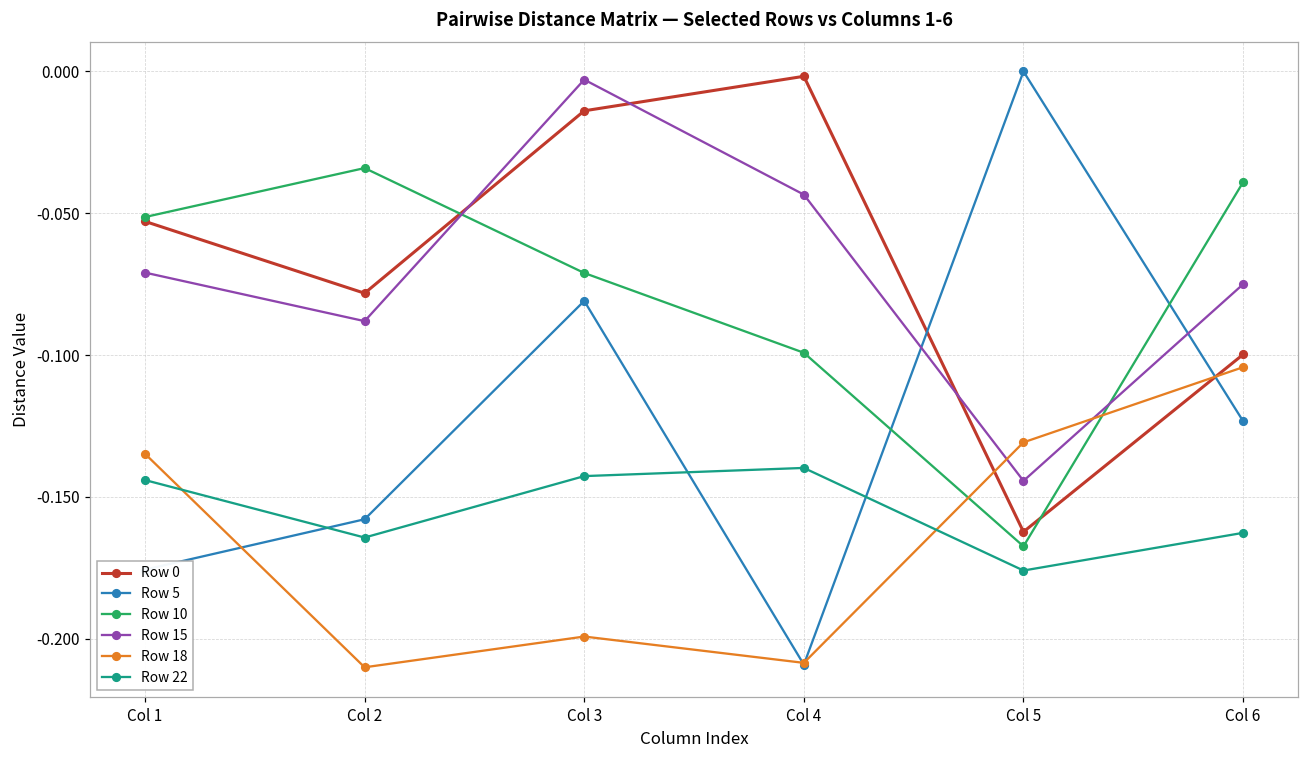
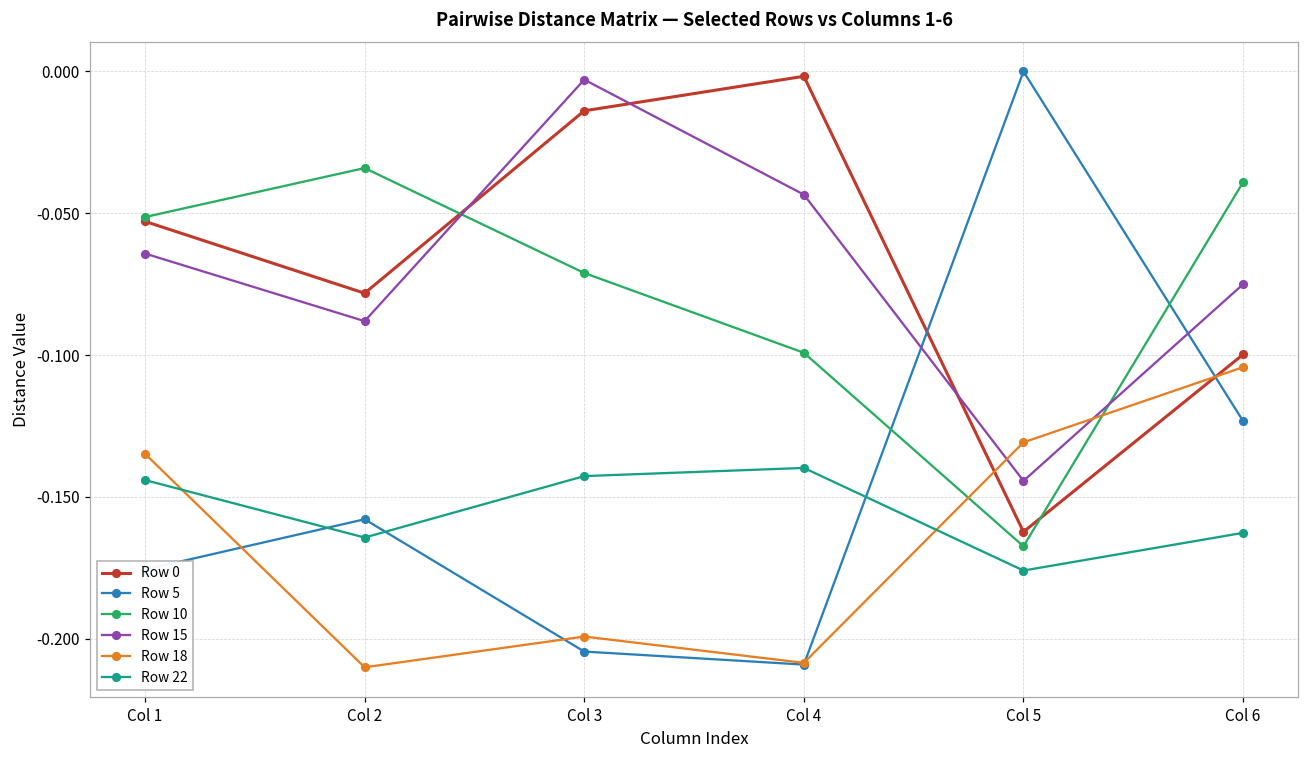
  {
    "Row 0": {
      "Col 1": -0.053,
      "Col 2": -0.078,
      "Col 3": -0.014,
      "Col 4": -0.002,
      "Col 5": -0.162,
      "Col 6": -0.100
    },
    "Row 5": {
      "Col 2": -0.158,
-     "Col 3": -0.081,
+     "Col 3": -0.204,
      "Col 5": 0.000,
      "Col 6": -0.123
    },
    "Row 15": {
-     "Col 1": -0.071,
+     "Col 1": -0.064,
      "Col 2": -0.088,
      "Col 3": -0.003,
      "Col 4": -0.043,
      "Col 5": -0.144,
      "Col 6": -0.075
    },
    "Row 18": {
      "Col 1": -0.135,
      "Col 2": -0.210,
      "Col 3": -0.199,
      "Col 5": -0.131,
      "Col 6": -0.104
    }
  }
